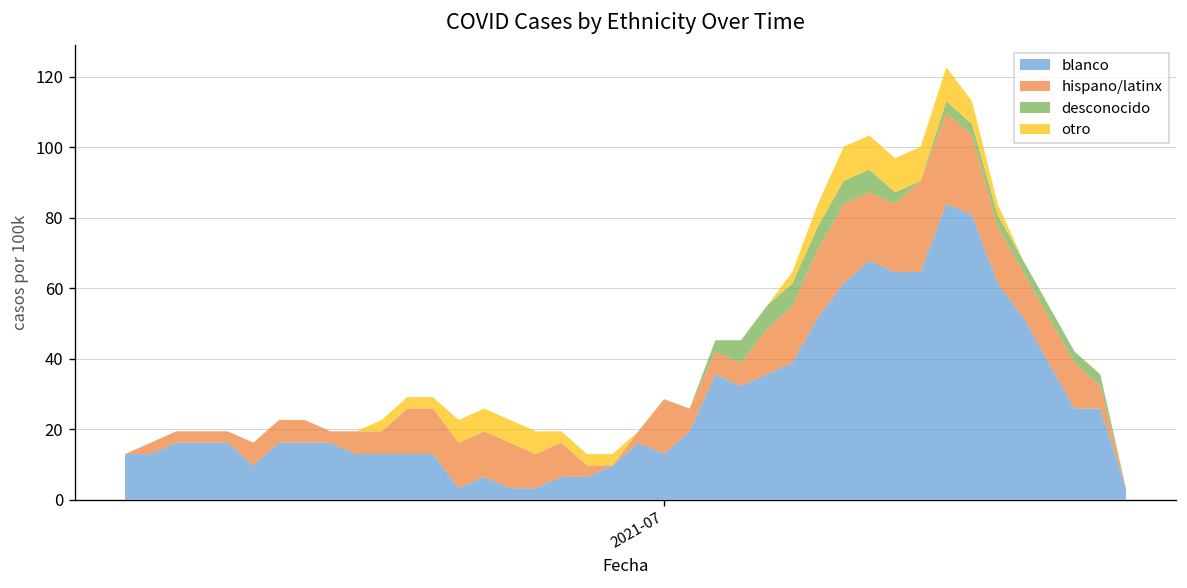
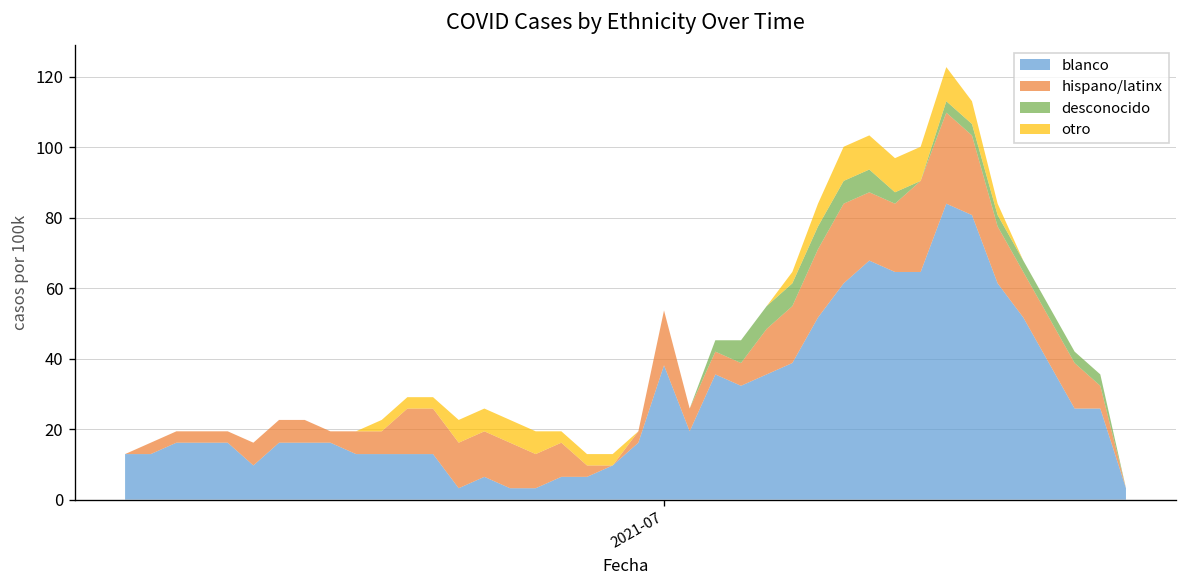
  {
    "blanco": {
-     "2021-07": 13
+     "2021-07": 38
    }
  }
